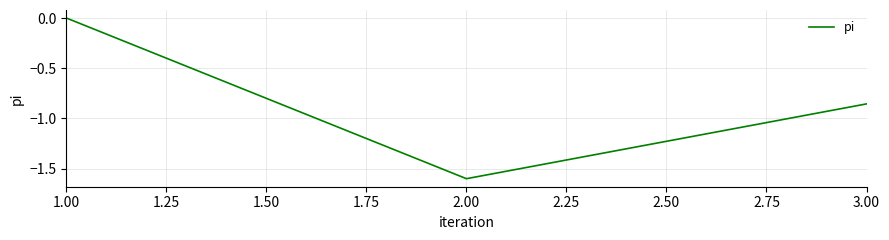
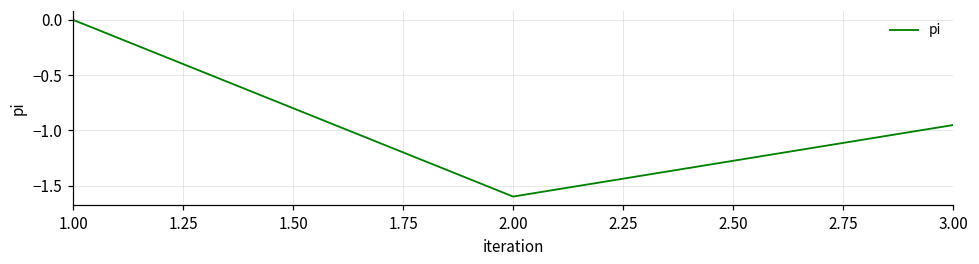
  {
    "1.00": 0.00,
    "2.00": -1.60,
-   "3.00": -0.86
+   "3.00": -0.95
  }
